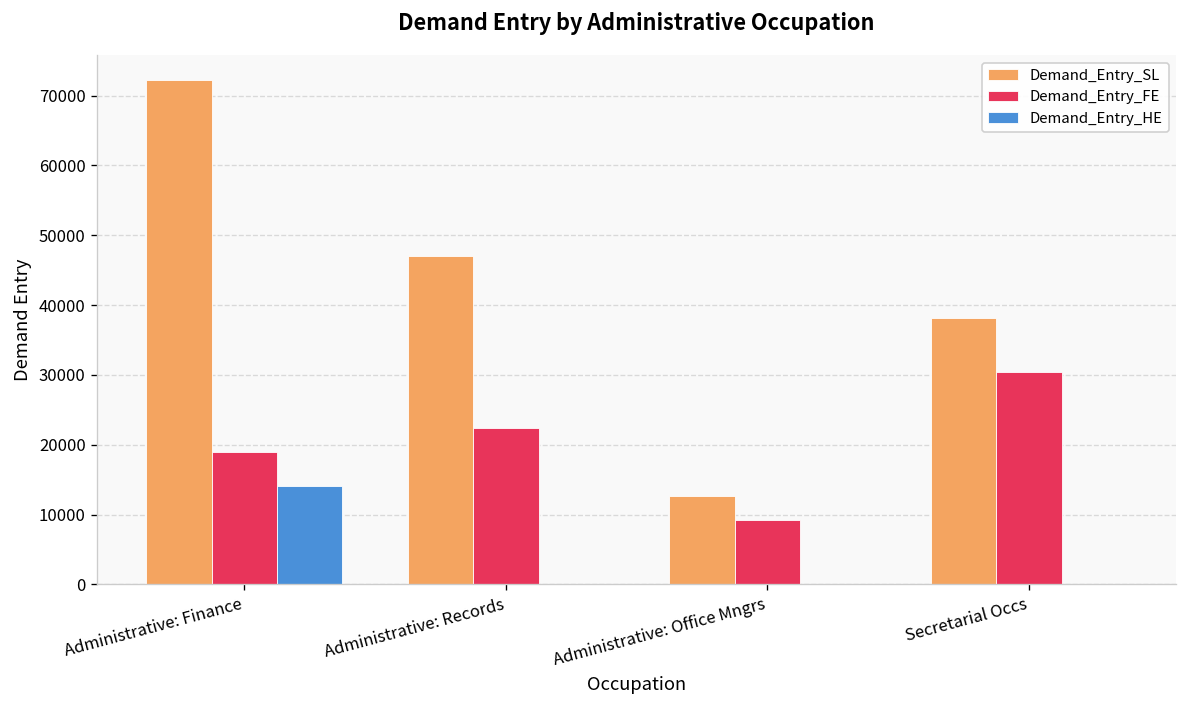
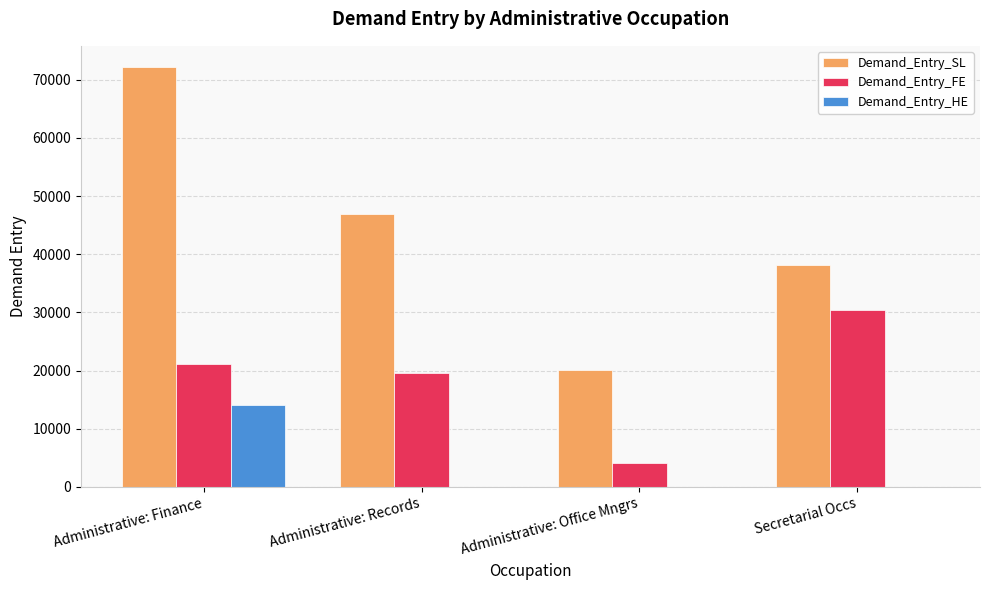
  {
    "Demand_Entry_SL": {
      "Administrative: Finance": 72000,
      "Administrative: Records": 47000,
-     "Administrative: Office Mngrs": 13000,
+     "Administrative: Office Mngrs": 20000,
      "Secretarial Occs": 38000
    },
    "Demand_Entry_FE": {
-     "Administrative: Finance": 19000,
-     "Administrative: Records": 22000,
-     "Administrative: Office Mngrs": 9000,
+     "Administrative: Finance": 21000,
+     "Administrative: Records": 20000,
+     "Administrative: Office Mngrs": 4000,
      "Secretarial Occs": 30000
    },
    "Demand_Entry_HE": {
      "Administrative: Finance": 14000,
      "Administrative: Records": 0,
      "Administrative: Office Mngrs": 0,
      "Secretarial Occs": 0
    }
  }
